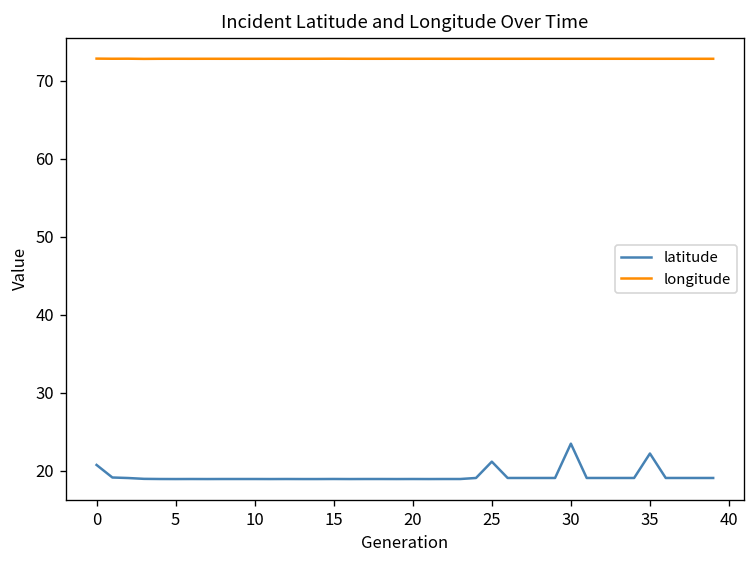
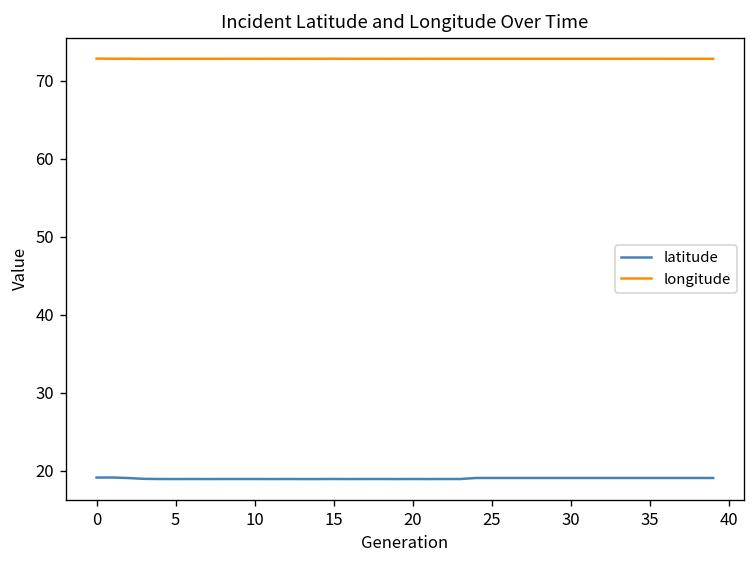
  {
    "latitude": {
-     "0": 21,
+     "0": 19,
      "5": 19,
      "10": 19,
      "15": 19,
      "20": 19,
-     "25": 21,
-     "30": 23,
-     "35": 22
+     "25": 19,
+     "30": 19,
+     "35": 19
    },
    "longitude": {
      "0": 73,
      "5": 73,
      "10": 73,
      "15": 73,
      "20": 73,
      "25": 73,
      "30": 73,
      "35": 73
    }
  }
